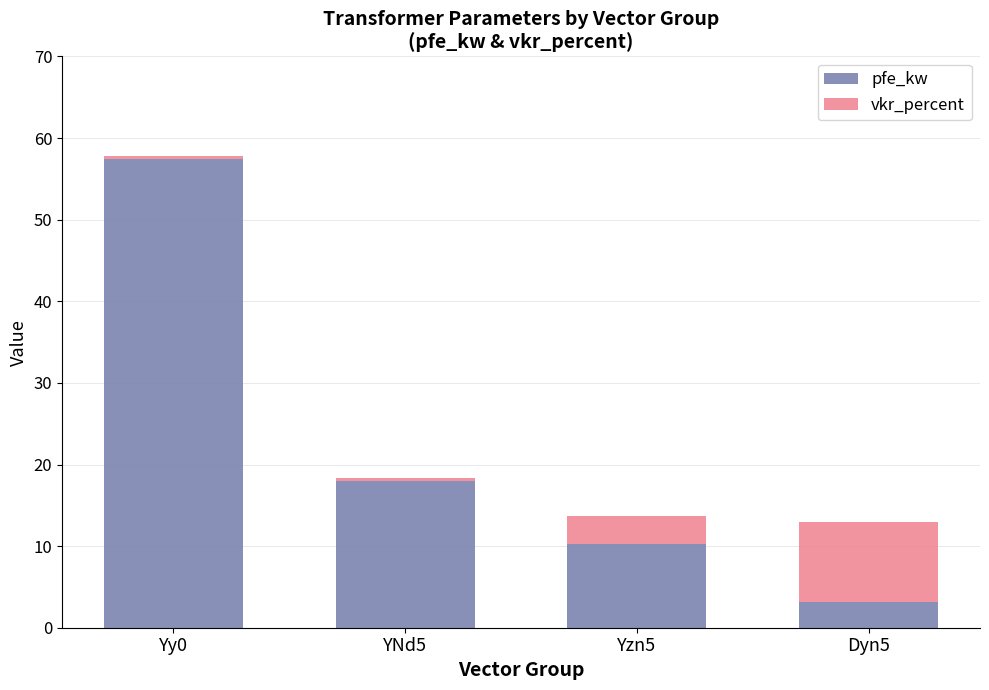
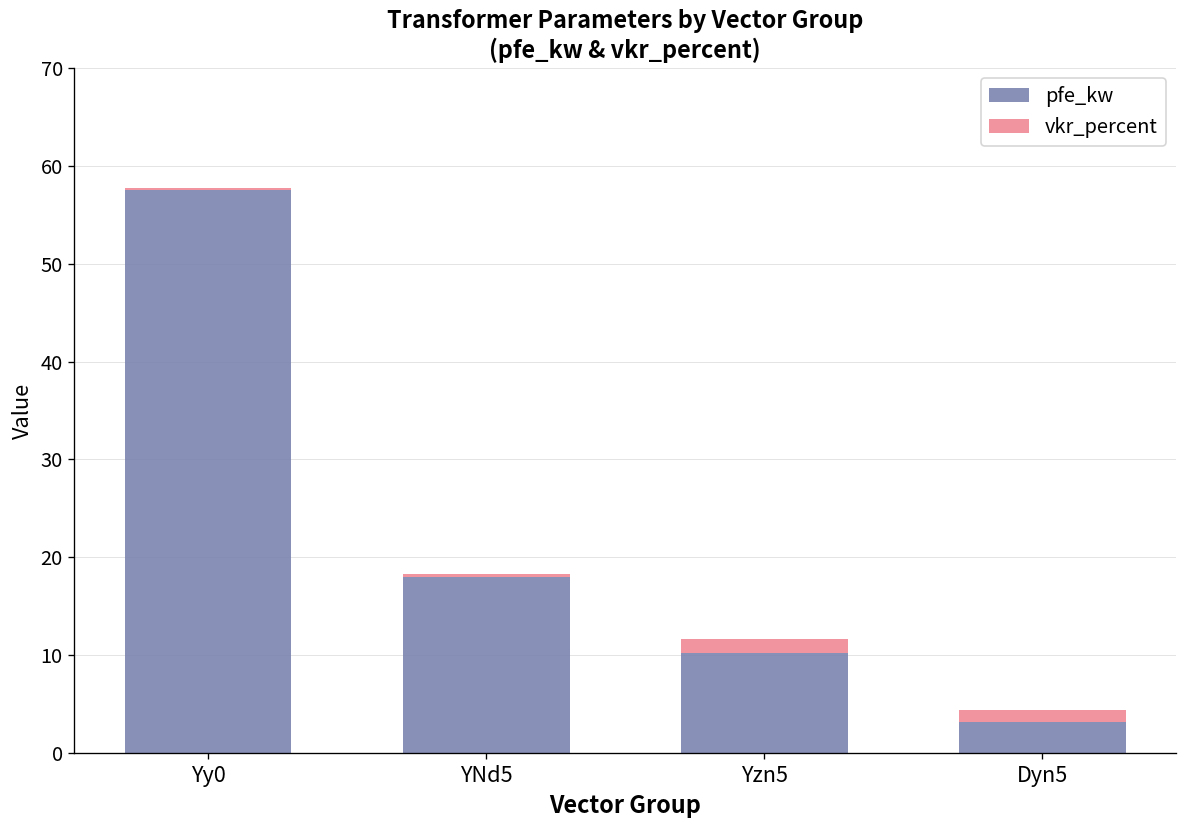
  {
    "pfe_kw": {
      "Yy0": 58,
      "YNd5": 18,
      "Yzn5": 10,
      "Dyn5": 3
    },
    "vkr_percent": {
      "YNd5": 0,
-     "Yzn5": 3,
-     "Dyn5": 10
+     "Yzn5": 1,
+     "Dyn5": 1
    }
  }
